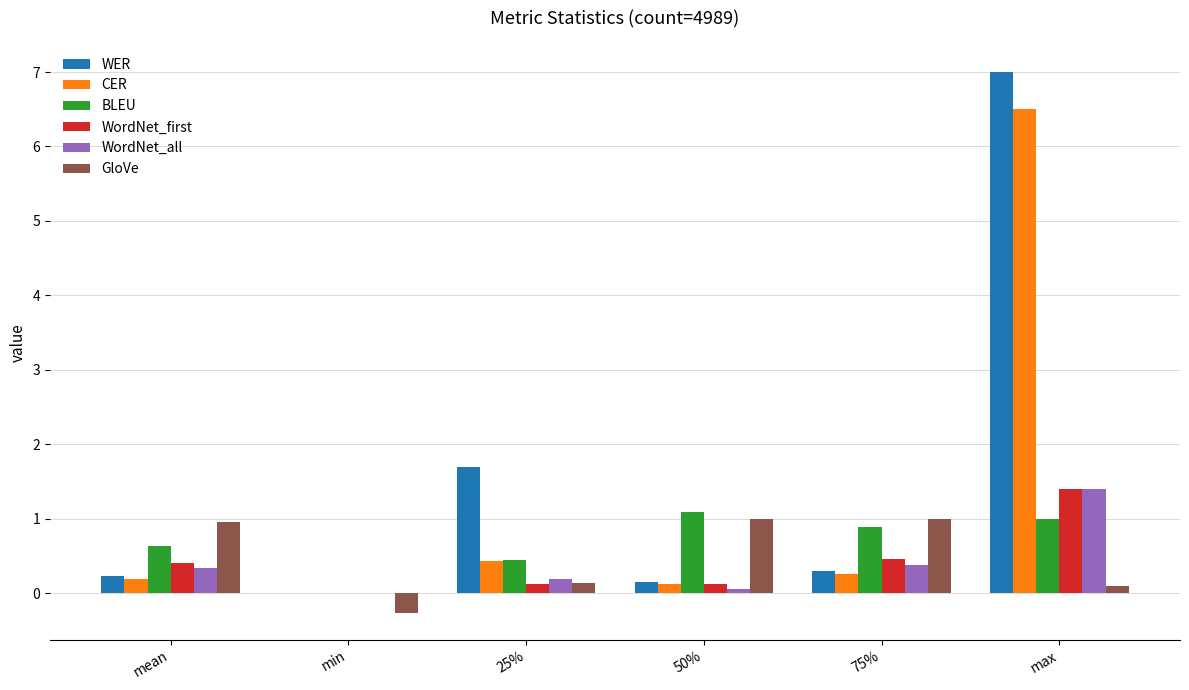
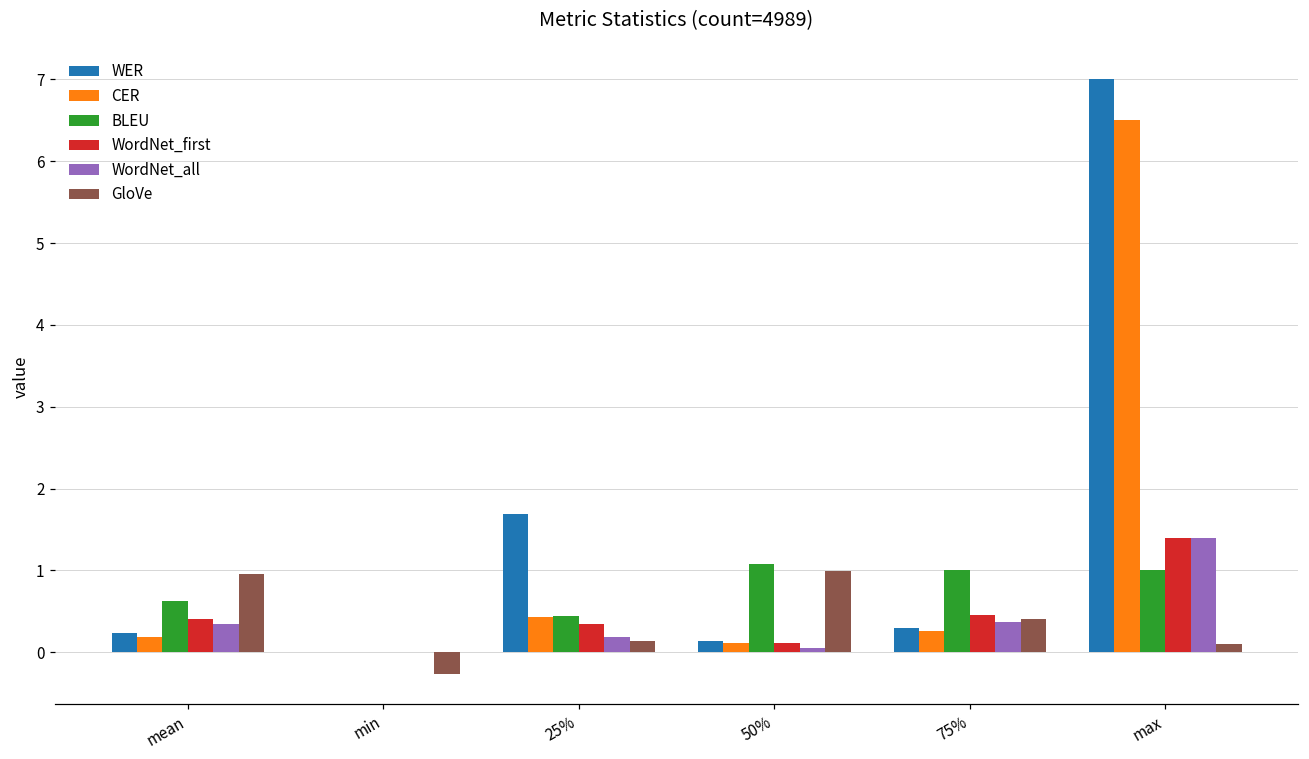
  {
    "WER": {
      "mean": 0.2,
      "min": 0.0,
      "25%": 1.7,
      "50%": 0.1,
      "75%": 0.3,
      "max": 7.0
    },
    "CER": {
      "mean": 0.2,
      "min": 0.0,
      "25%": 0.4,
      "50%": 0.1,
      "75%": 0.3,
      "max": 6.5
    },
    "BLEU": {
      "mean": 0.6,
      "min": 0.0,
      "25%": 0.4,
      "50%": 1.1,
-     "75%": 0.9,
+     "75%": 1.0,
      "max": 1.0
    },
    "WordNet_first": {
      "mean": 0.4,
      "min": 0.0,
-     "25%": 0.1,
+     "25%": 0.3,
      "50%": 0.1,
      "75%": 0.5,
      "max": 1.4
    },
    "WordNet_all": {
      "mean": 0.3,
      "min": 0.0,
      "25%": 0.2,
      "50%": 0.1,
      "75%": 0.4,
      "max": 1.4
    },
    "GloVe": {
      "mean": 1.0,
      "min": -0.3,
      "25%": 0.1,
      "50%": 1.0,
-     "75%": 1.0,
+     "75%": 0.4,
      "max": 0.1
    }
  }
